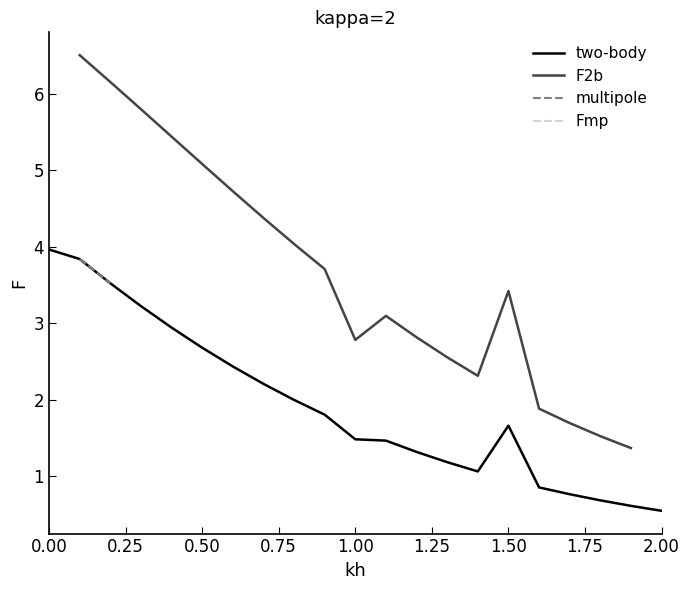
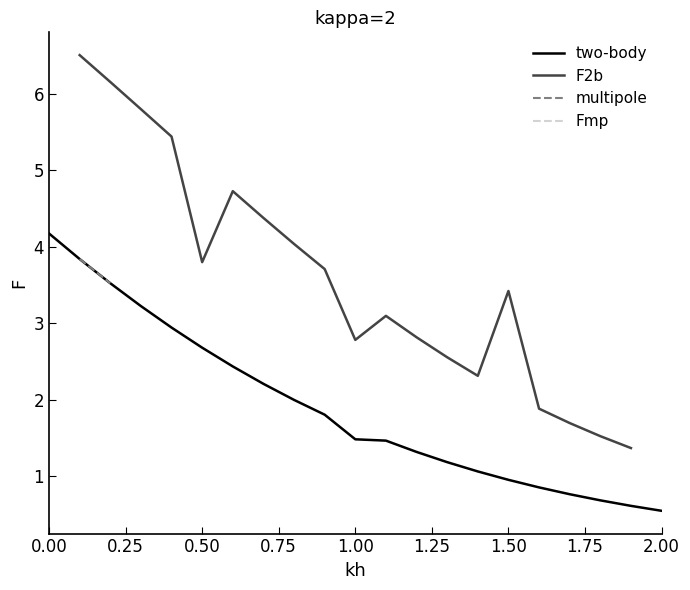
  {
    "two-body": {
-     "0.00": 4.0,
+     "0.00": 4.2,
      "0.50": 2.7,
      "1.00": 1.5,
-     "1.50": 1.7
+     "1.50": 1.0
    },
    "F2b": {
-     "0.50": 5.1,
+     "0.50": 3.8,
      "1.00": 2.8,
      "1.50": 3.4
    },
    "multipole": {
      "1.00": 1.6
    },
    "Fmp": {
      "1.00": 4.0,
      "2.00": 1.2
    }
  }
